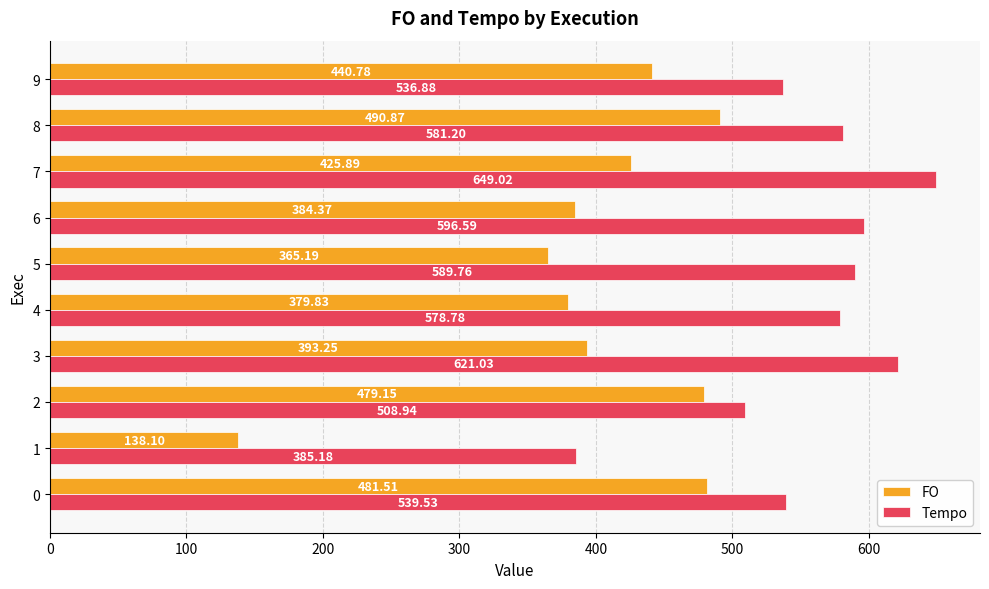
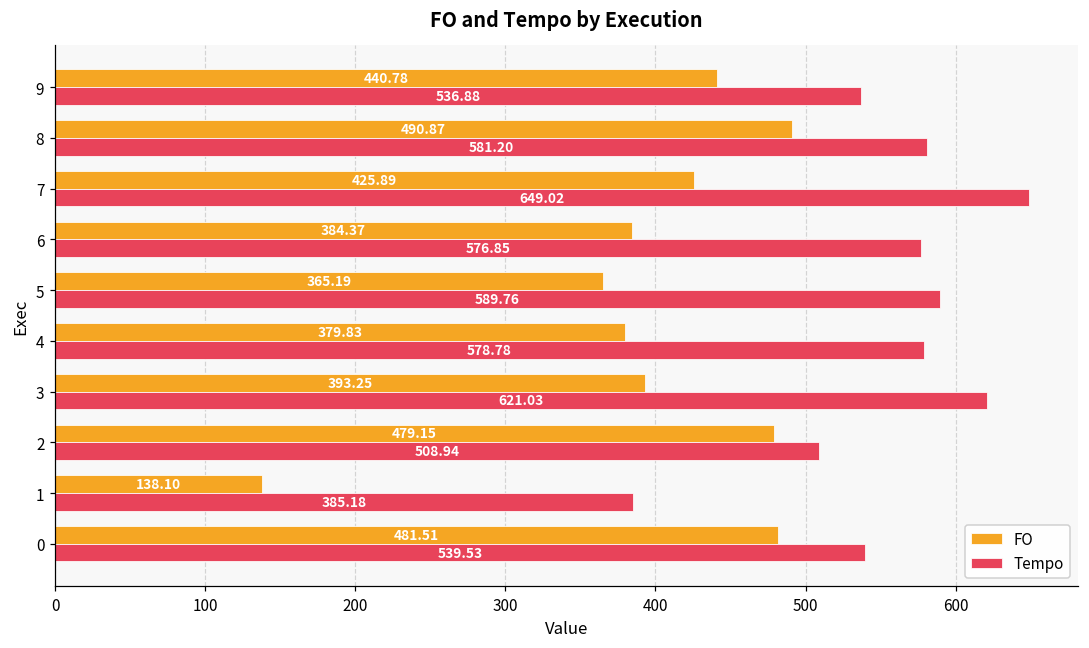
  {
    "FO": {
      "9": 440.78,
      "8": 490.87,
      "7": 425.89,
      "6": 384.37,
      "5": 365.19,
      "4": 379.83,
      "3": 393.25,
      "2": 479.15,
      "1": 138.10,
      "0": 481.51
    },
    "Tempo": {
      "9": 536.88,
      "8": 581.20,
      "7": 649.02,
-     "6": 596.59,
+     "6": 576.85,
      "5": 589.76,
      "4": 578.78,
      "3": 621.03,
      "2": 508.94,
      "1": 385.18,
      "0": 539.53
    }
  }
